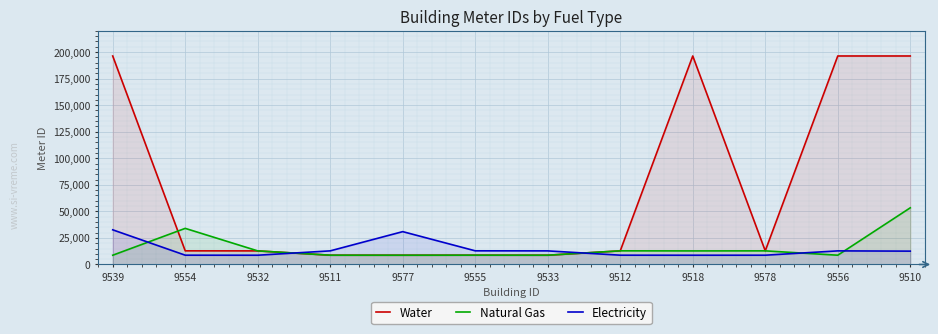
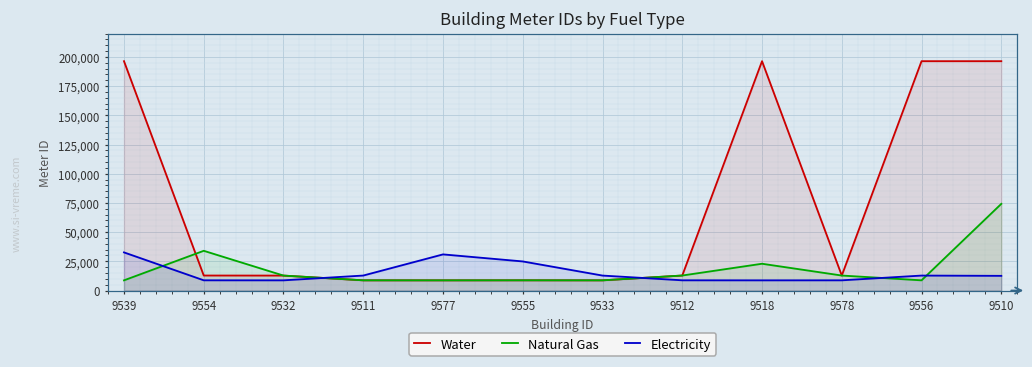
  {
    "Water": {
      "9539": "196,000",
      "9554": "13,000",
      "9518": "196,000",
      "9556": "196,000",
      "9510": "196,000"
    },
    "Natural Gas": {
      "9539": "9,000",
      "9554": "34,000",
-     "9518": "13,000",
+     "9518": "23,000",
      "9556": "9,000",
-     "9510": "53,000"
+     "9510": "74,000"
    },
    "Electricity": {
      "9539": "33,000",
      "9554": "9,000",
      "9532": "9,000",
      "9511": "13,000",
      "9577": "31,000",
-     "9555": "13,000",
+     "9555": "25,000",
      "9533": "13,000",
      "9512": "9,000",
      "9518": "9,000",
      "9578": "9,000",
      "9556": "13,000",
      "9510": "13,000"
    }
  }
